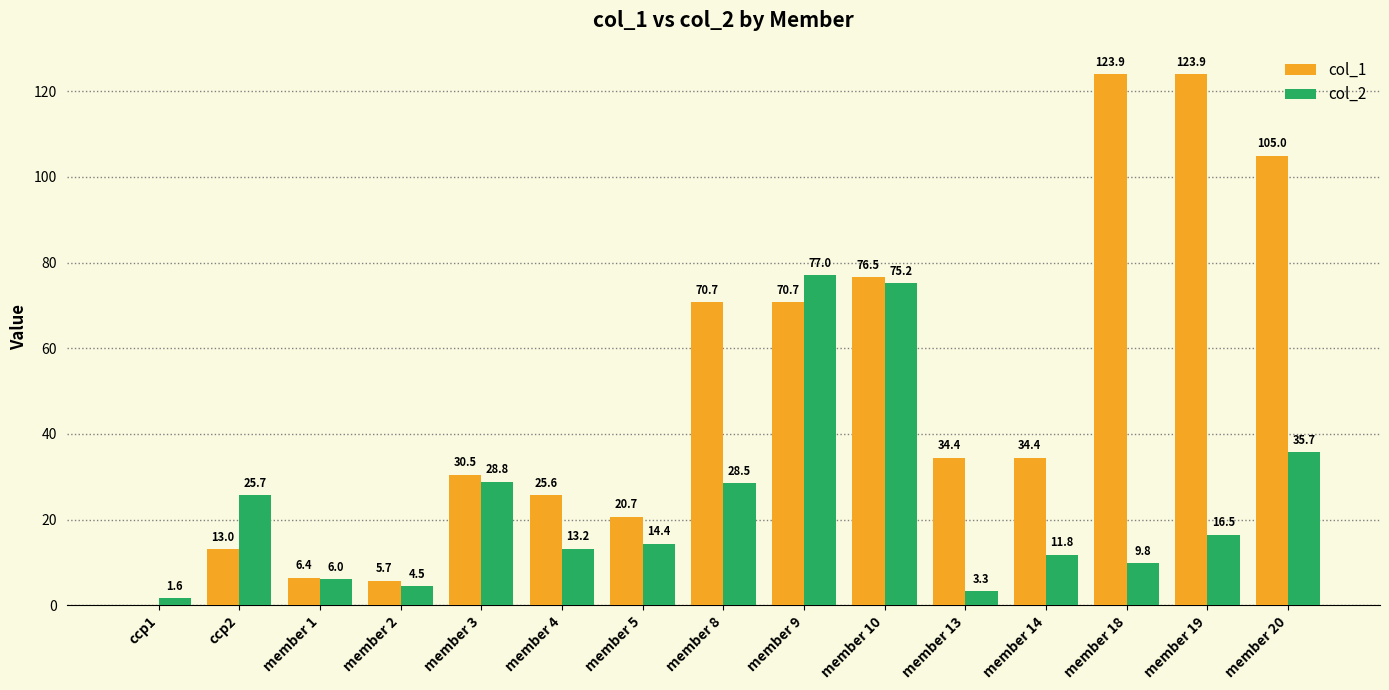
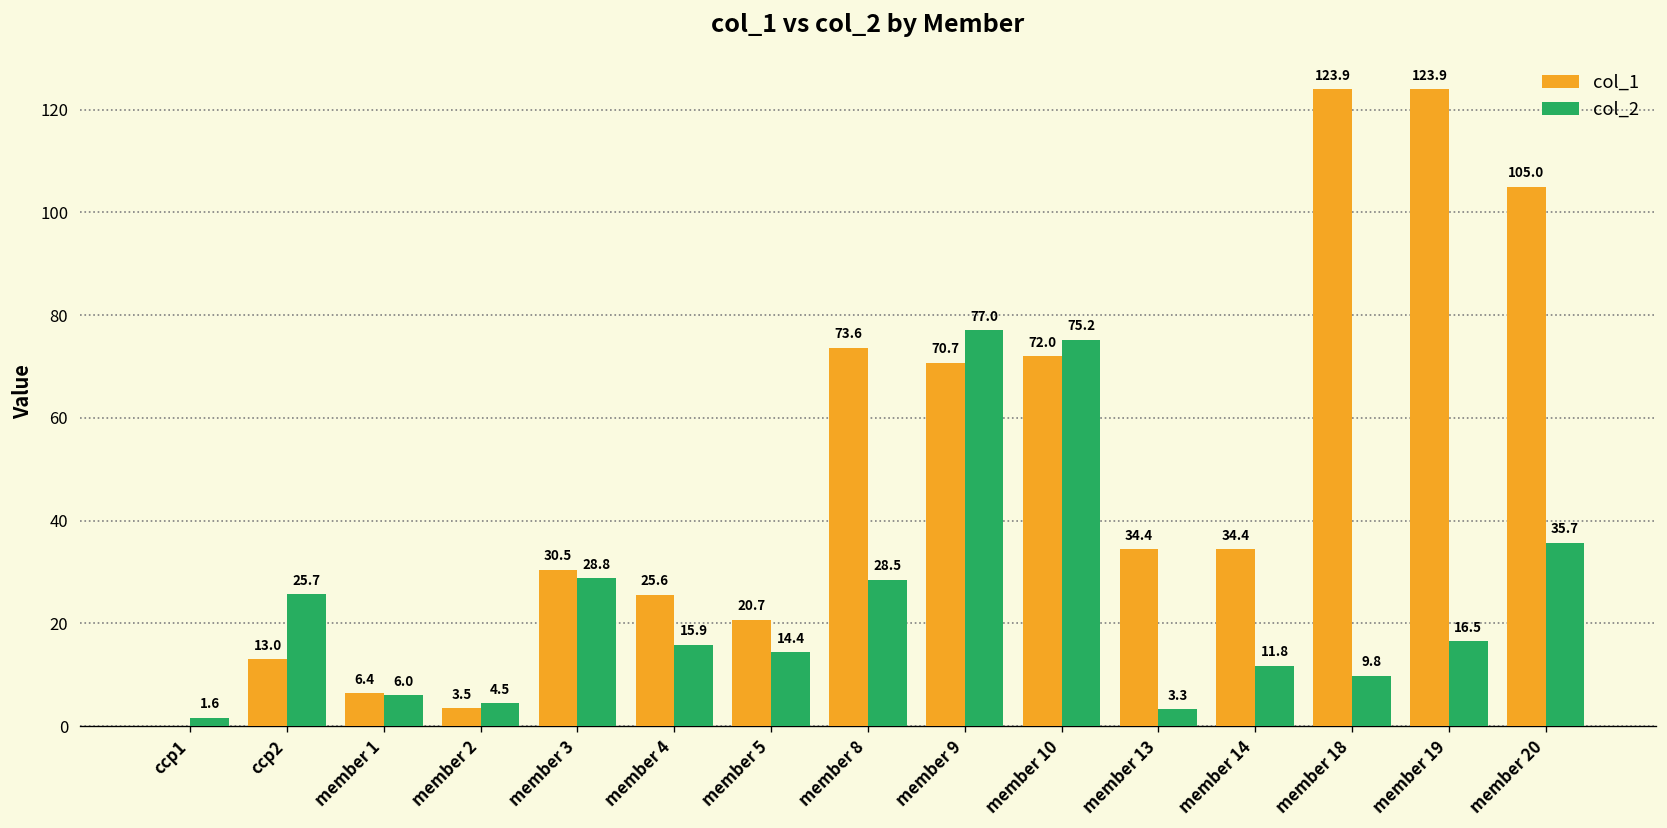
  {
    "col_1": {
      "ccp2": 13.0,
      "member 1": 6.4,
-     "member 2": 5.7,
+     "member 2": 3.5,
      "member 3": 30.5,
      "member 4": 25.6,
      "member 5": 20.7,
-     "member 8": 70.7,
+     "member 8": 73.6,
      "member 9": 70.7,
-     "member 10": 76.5,
+     "member 10": 72.0,
      "member 13": 34.4,
      "member 14": 34.4,
      "member 18": 123.9,
      "member 19": 123.9,
      "member 20": 105.0
    },
    "col_2": {
      "ccp1": 1.6,
      "ccp2": 25.7,
      "member 1": 6.0,
      "member 2": 4.5,
      "member 3": 28.8,
-     "member 4": 13.2,
+     "member 4": 15.9,
      "member 5": 14.4,
      "member 8": 28.5,
      "member 9": 77.0,
      "member 10": 75.2,
      "member 13": 3.3,
      "member 14": 11.8,
      "member 18": 9.8,
      "member 19": 16.5,
      "member 20": 35.7
    }
  }
